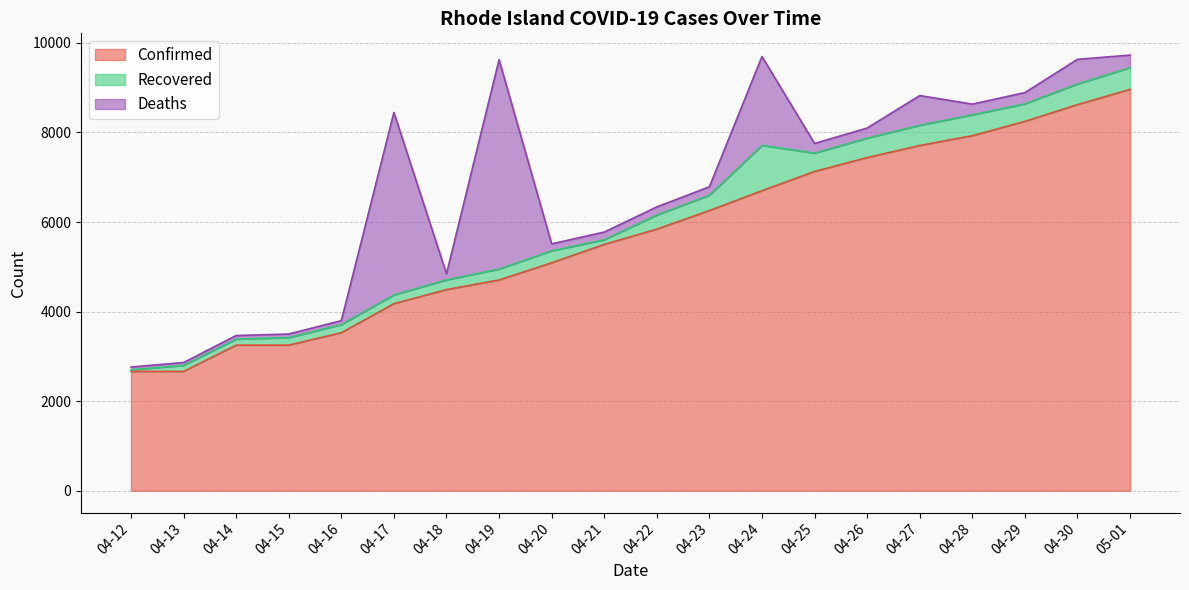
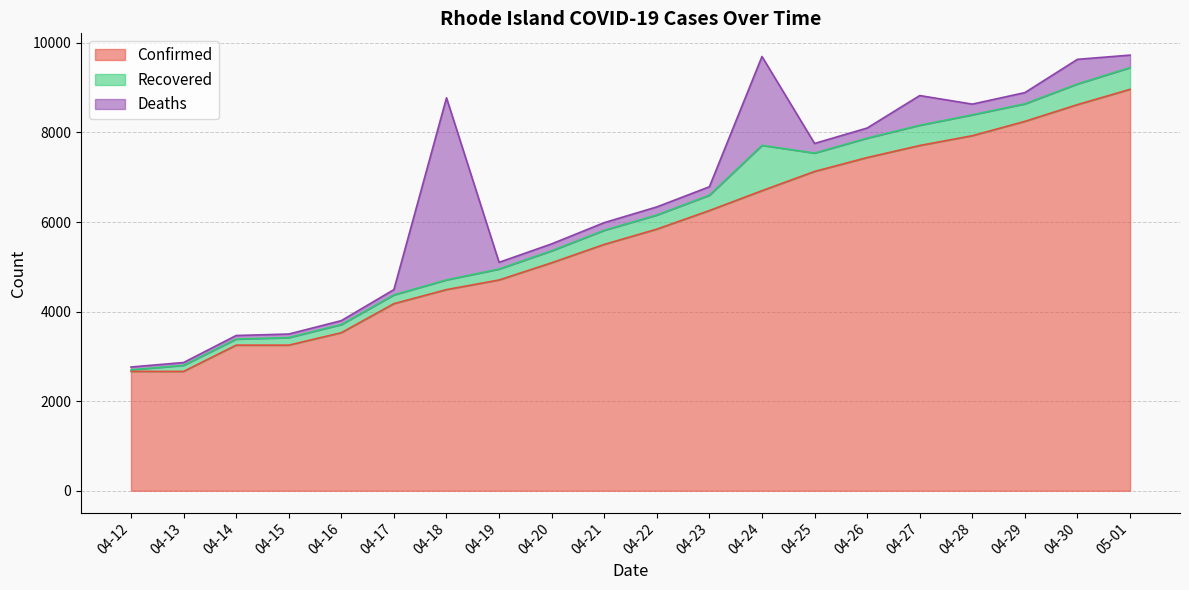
  {
    "Confirmed": {
      "04-13": 2700,
      "04-14": 3300,
      "04-15": 3300,
      "04-16": 3500,
      "04-17": 4200,
      "04-18": 4500,
      "04-19": 4700,
      "04-20": 5100,
      "04-21": 5500,
      "04-22": 5800,
      "04-23": 6300,
      "04-24": 6700,
      "04-25": 7100,
      "04-26": 7400,
      "04-27": 7700,
      "04-28": 7900,
      "04-29": 8200,
      "04-30": 8600,
      "05-01": 9000
    },
    "Recovered": {
      "04-13": 100,
      "04-14": 100,
      "04-15": 200,
      "04-16": 200,
      "04-17": 200,
      "04-18": 200,
      "04-19": 200,
      "04-20": 300,
-     "04-21": 100,
+     "04-21": 300,
      "04-22": 300,
      "04-23": 300,
      "04-24": 1000,
      "04-25": 400,
      "04-26": 400,
      "04-27": 500,
      "04-28": 500,
      "04-29": 400,
      "04-30": 500,
      "05-01": 500
    },
    "Deaths": {
      "04-12": 100,
      "04-13": 100,
      "04-14": 100,
      "04-15": 100,
      "04-16": 100,
-     "04-17": 4100,
-     "04-18": 100,
-     "04-19": 4700,
+     "04-17": 100,
+     "04-18": 4100,
+     "04-19": 200,
      "04-20": 200,
      "04-21": 200,
      "04-22": 200,
      "04-23": 200,
      "04-24": 2000,
      "04-25": 200,
      "04-26": 200,
      "04-27": 700,
      "04-28": 200,
      "04-29": 300,
      "04-30": 600,
      "05-01": 300
    }
  }
